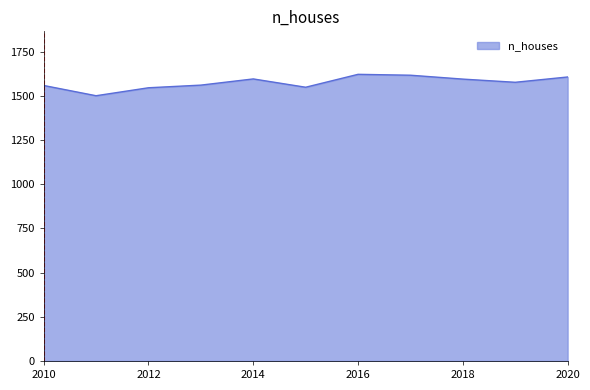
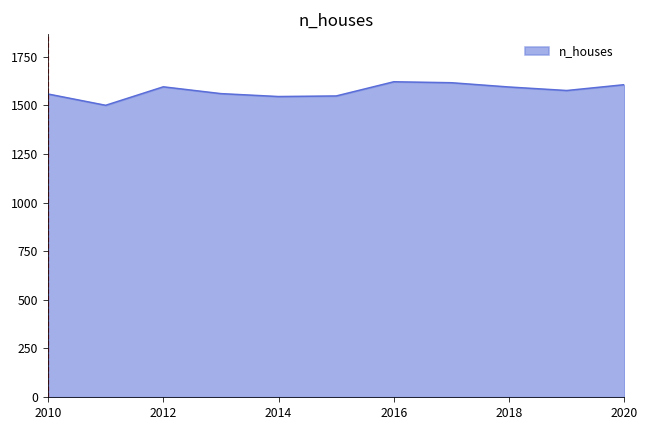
  {
    "2010": 1560,
-   "2012": 1550,
-   "2014": 1600,
+   "2012": 1600,
+   "2014": 1550,
    "2016": 1620,
    "2018": 1590,
    "2020": 1610
  }
